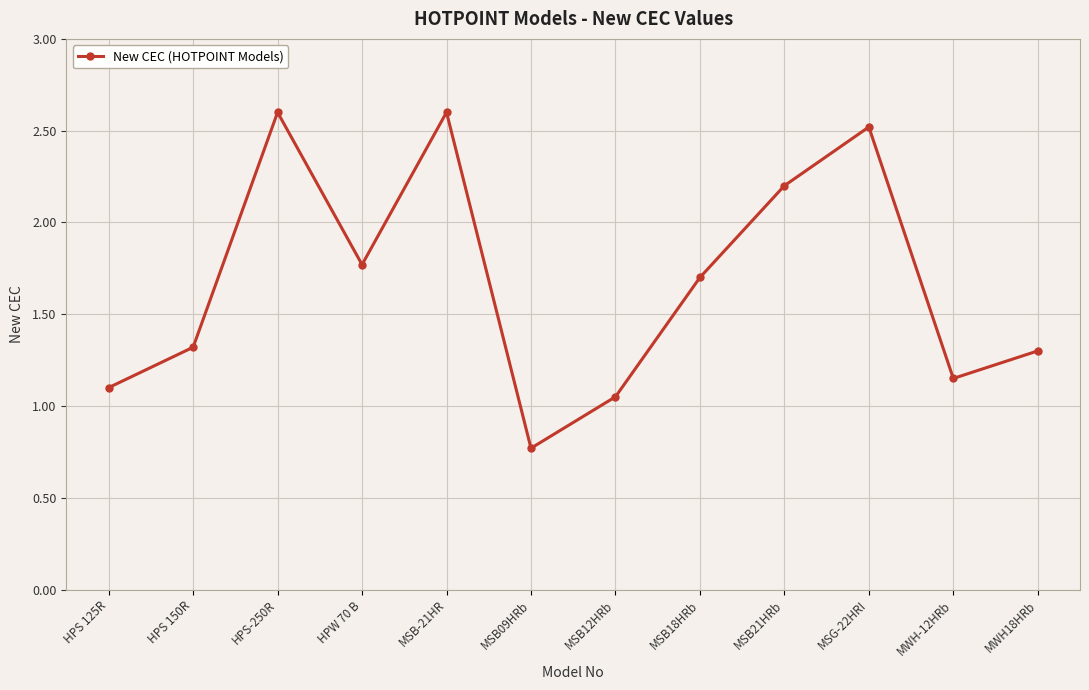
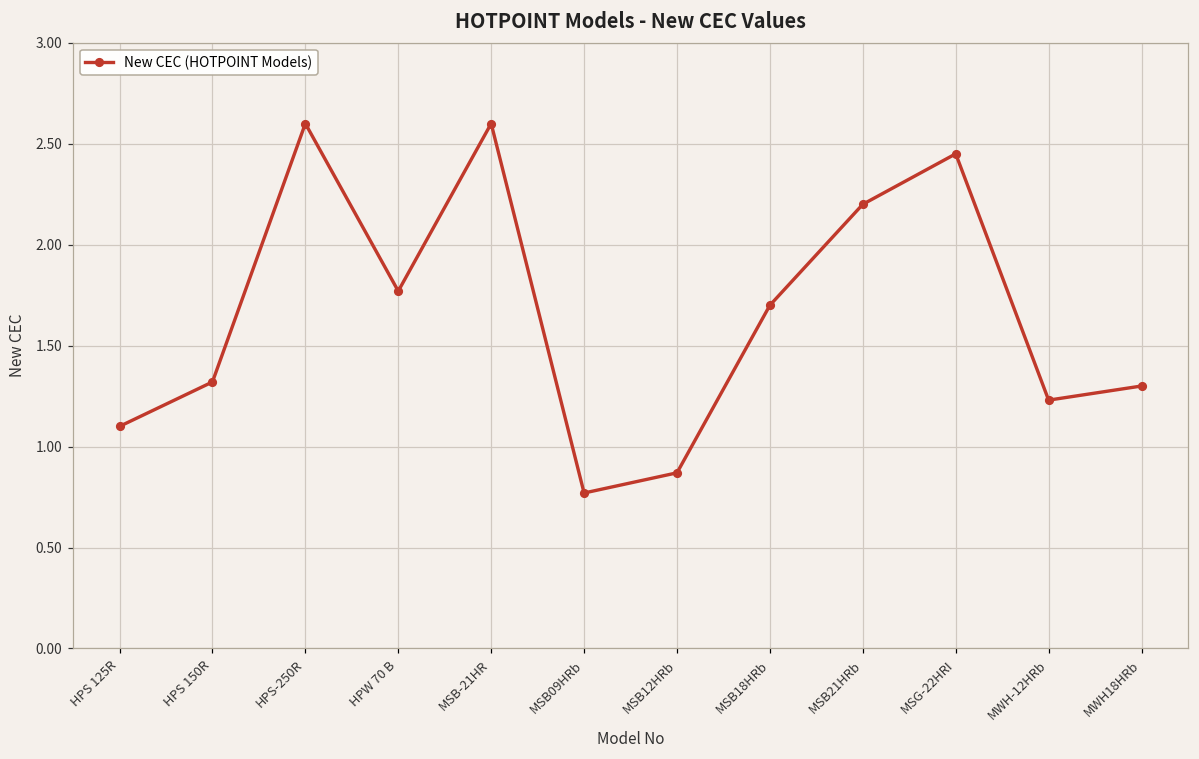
  {
    "HPS 125R": 1.10,
    "HPS 150R": 1.32,
    "HPS-250R": 2.60,
    "HPW 70 B": 1.77,
    "MSB-21HR": 2.60,
    "MSB09HRb": 0.77,
-   "MSB12HRb": 1.05,
+   "MSB12HRb": 0.87,
    "MSB18HRb": 1.70,
    "MSB21HRb": 2.20,
-   "MSG-22HRI": 2.52,
-   "MWH-12HRb": 1.15,
+   "MSG-22HRI": 2.45,
+   "MWH-12HRb": 1.23,
    "MWH18HRb": 1.30
  }
